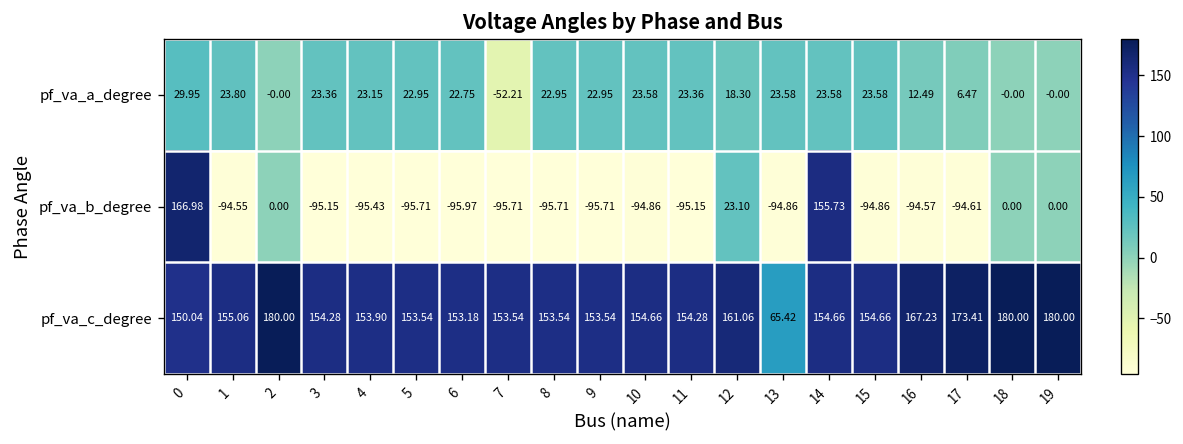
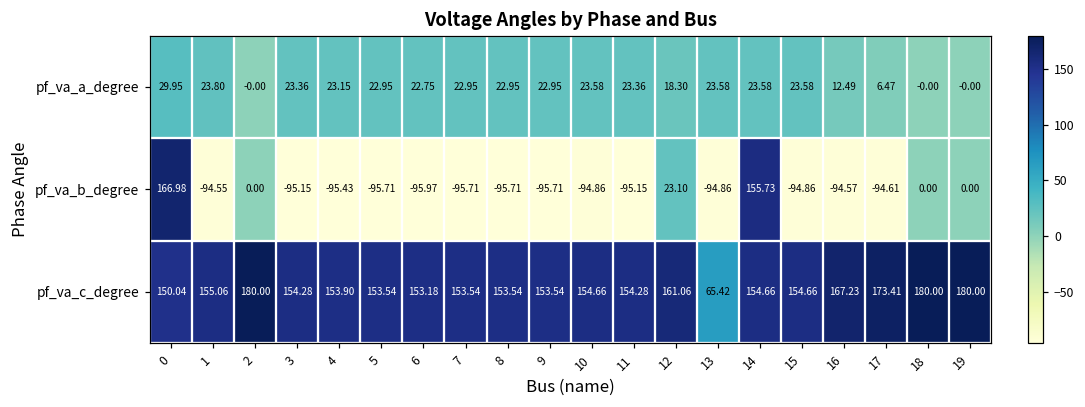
  {
    "pf_va_a_degree": {
      "0": 29.95,
      "1": 23.80,
      "2": -0.00,
      "3": 23.36,
      "4": 23.15,
      "5": 22.95,
      "6": 22.75,
-     "7": -52.21,
+     "7": 22.95,
      "8": 22.95,
      "9": 22.95,
      "10": 23.58,
      "11": 23.36,
      "12": 18.30,
      "13": 23.58,
      "14": 23.58,
      "15": 23.58,
      "16": 12.49,
      "17": 6.47,
      "18": -0.00,
      "19": -0.00
    },
    "pf_va_b_degree": {
      "0": 166.98,
      "1": -94.55,
      "2": 0.00,
      "3": -95.15,
      "4": -95.43,
      "5": -95.71,
      "6": -95.97,
      "7": -95.71,
      "8": -95.71,
      "9": -95.71,
      "10": -94.86,
      "11": -95.15,
      "12": 23.10,
      "13": -94.86,
      "14": 155.73,
      "15": -94.86,
      "16": -94.57,
      "17": -94.61,
      "18": 0.00,
      "19": 0.00
    },
    "pf_va_c_degree": {
      "0": 150.04,
      "1": 155.06,
      "2": 180.00,
      "3": 154.28,
      "4": 153.90,
      "5": 153.54,
      "6": 153.18,
      "7": 153.54,
      "8": 153.54,
      "9": 153.54,
      "10": 154.66,
      "11": 154.28,
      "12": 161.06,
      "13": 65.42,
      "14": 154.66,
      "15": 154.66,
      "16": 167.23,
      "17": 173.41,
      "18": 180.00,
      "19": 180.00
    }
  }
